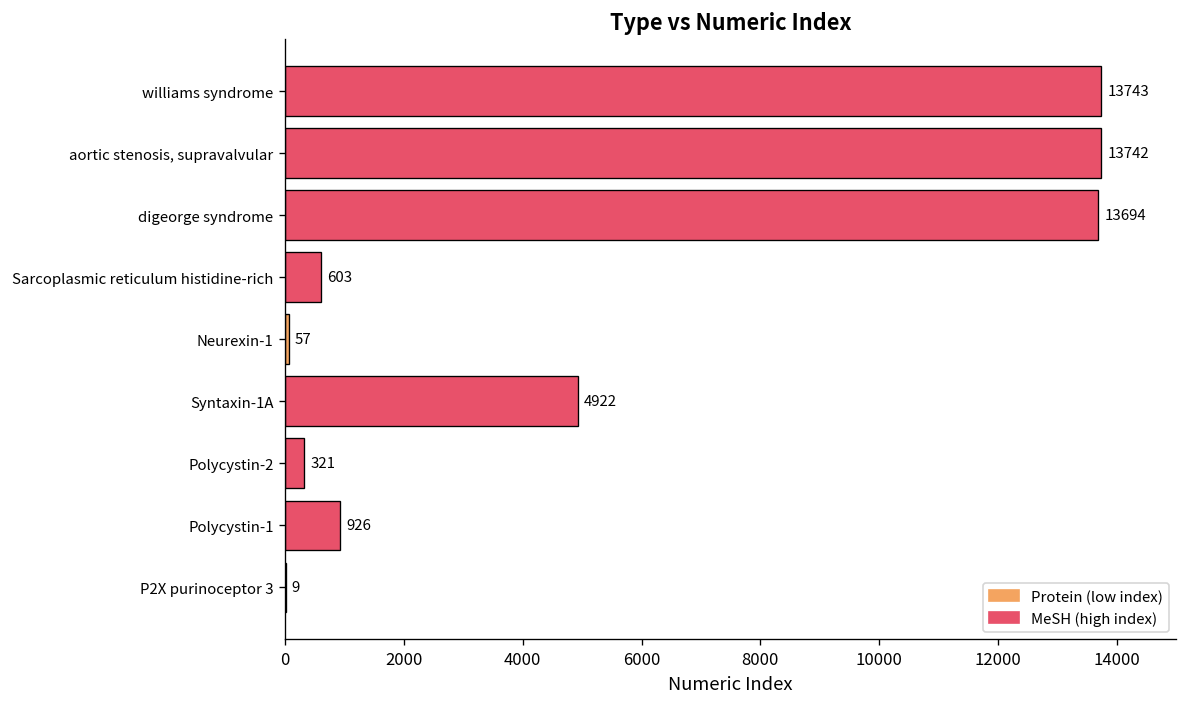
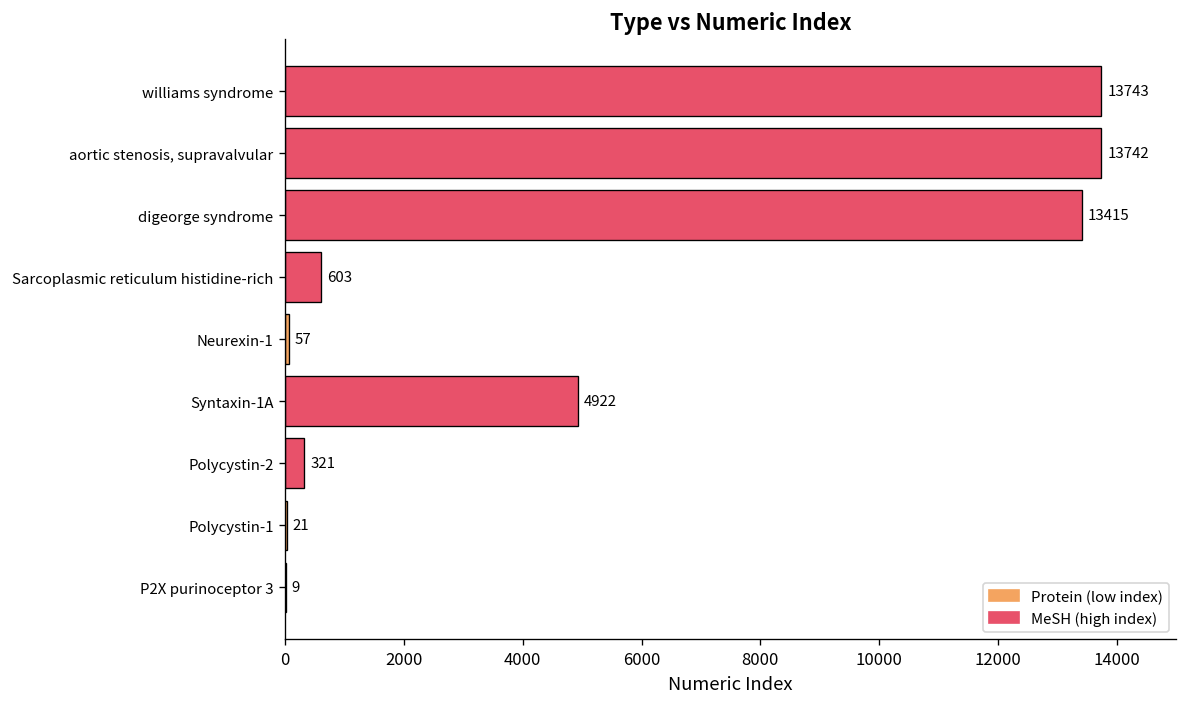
  {
    "williams syndrome": 13743,
    "aortic stenosis, supravalvular": 13742,
-   "digeorge syndrome": 13694,
+   "digeorge syndrome": 13415,
    "Sarcoplasmic reticulum histidine-rich": 603,
    "Neurexin-1": 57,
    "Syntaxin-1A": 4922,
    "Polycystin-2": 321,
-   "Polycystin-1": 926,
+   "Polycystin-1": 21,
    "P2X purinoceptor 3": 9
  }
